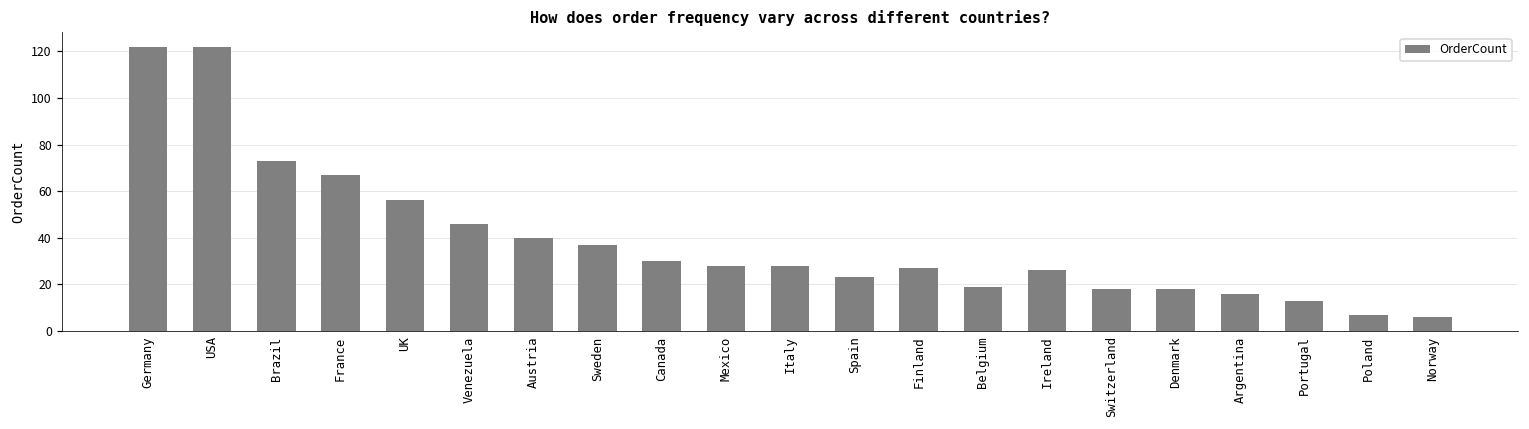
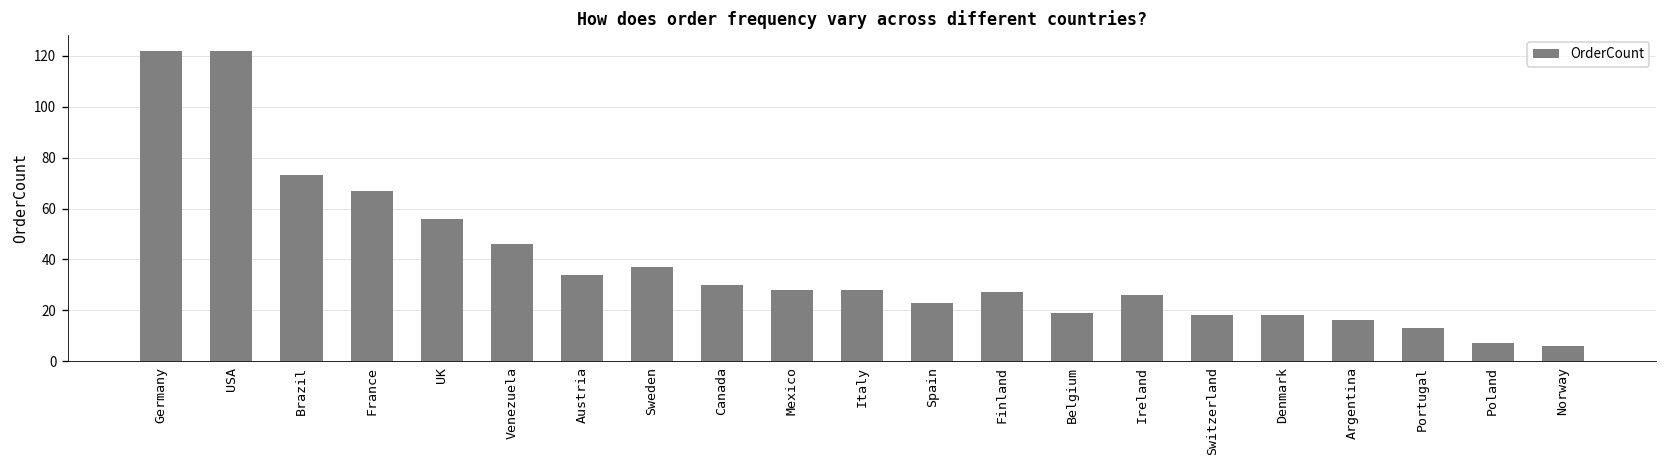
  {
    "Germany": 122,
    "USA": 122,
    "Brazil": 73,
    "France": 67,
    "UK": 56,
    "Venezuela": 46,
-   "Austria": 40,
+   "Austria": 34,
    "Sweden": 37,
    "Canada": 30,
    "Mexico": 28,
    "Italy": 28,
    "Spain": 23,
    "Finland": 27,
    "Belgium": 19,
    "Ireland": 26,
    "Switzerland": 18,
    "Denmark": 18,
    "Argentina": 16,
    "Portugal": 13,
    "Poland": 7,
    "Norway": 6
  }
